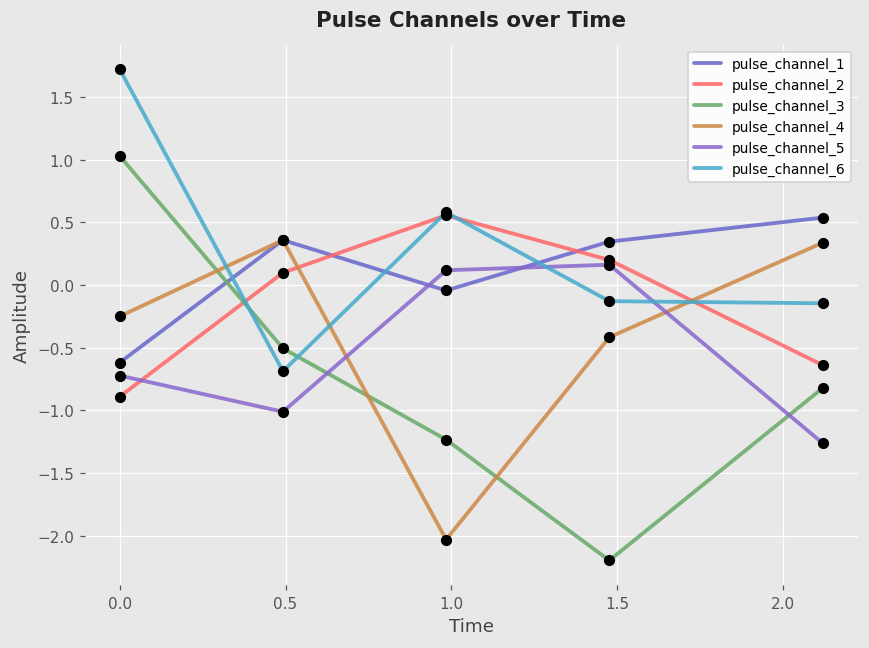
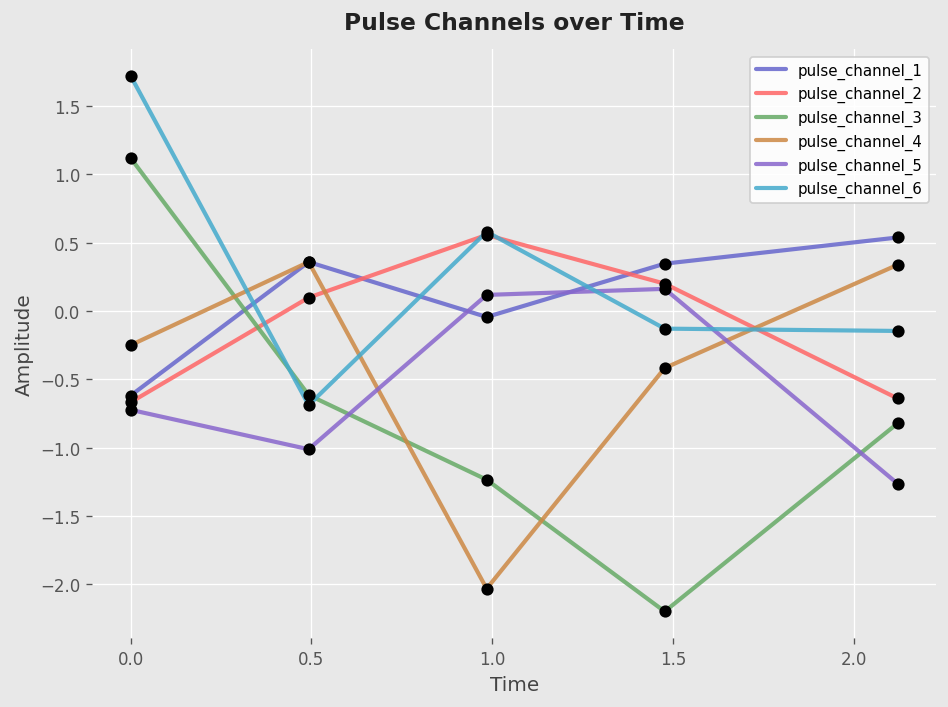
  {
    "pulse_channel_2": {
-     "0.0": -0.89,
+     "0.0": -0.67,
      "0.5": 0.10
    },
    "pulse_channel_3": {
-     "0.0": 1.03,
-     "0.5": -0.51
+     "0.0": 1.12,
+     "0.5": -0.61
    },
    "pulse_channel_4": {
      "0.0": -0.25
    },
    "pulse_channel_6": {
      "0.0": 1.72,
      "0.5": -0.69
    }
  }
